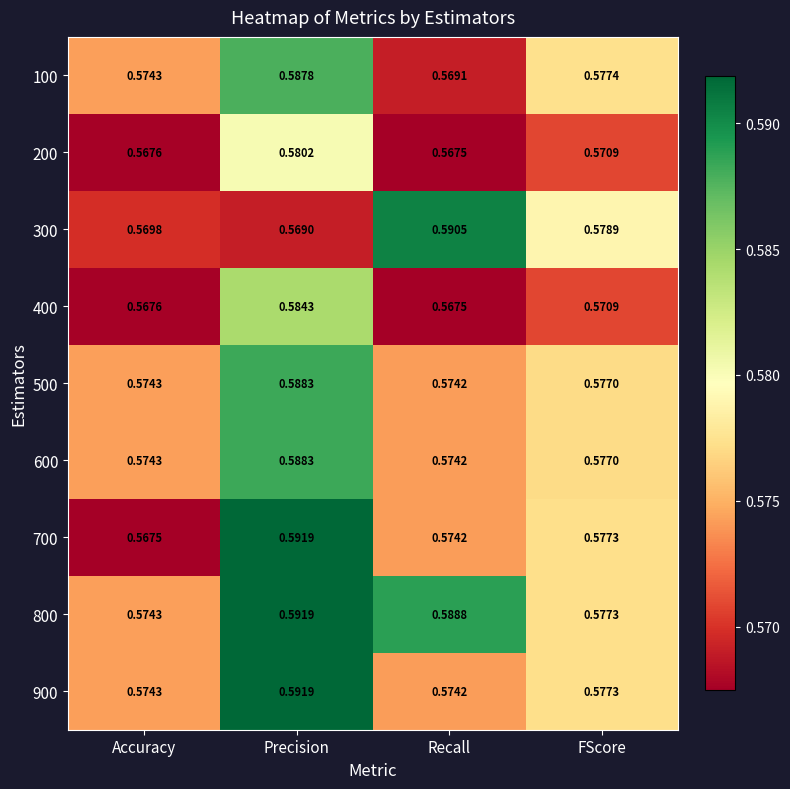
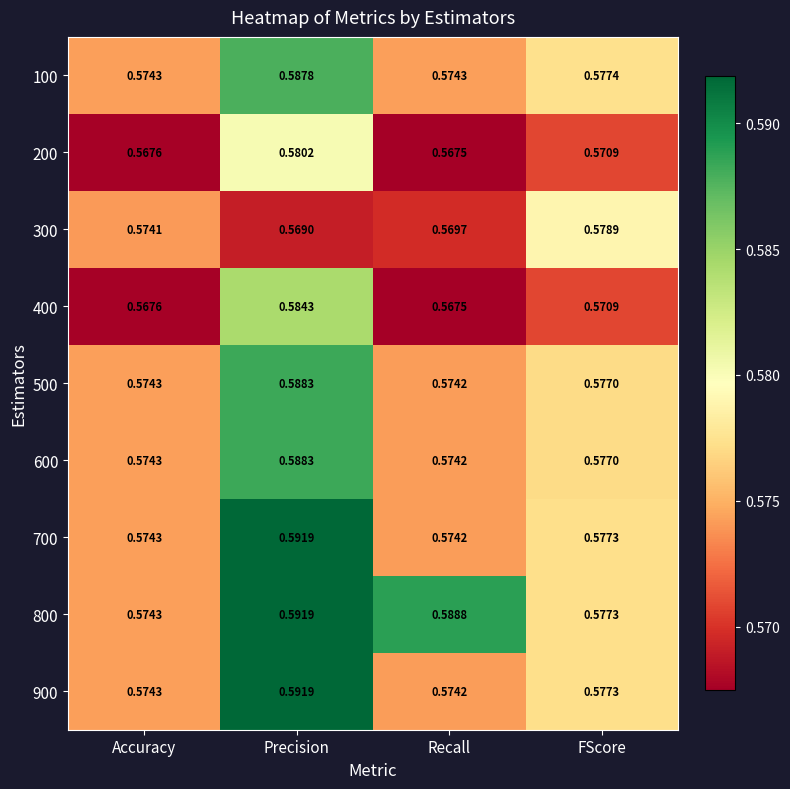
  {
    "100": {
      "Accuracy": 0.5743,
      "Precision": 0.5878,
-     "Recall": 0.5691,
+     "Recall": 0.5743,
      "FScore": 0.5774
    },
    "200": {
      "Accuracy": 0.5676,
      "Precision": 0.5802,
      "Recall": 0.5675,
      "FScore": 0.5709
    },
    "300": {
-     "Accuracy": 0.5698,
+     "Accuracy": 0.5741,
      "Precision": 0.5690,
-     "Recall": 0.5905,
+     "Recall": 0.5697,
      "FScore": 0.5789
    },
    "400": {
      "Accuracy": 0.5676,
      "Precision": 0.5843,
      "Recall": 0.5675,
      "FScore": 0.5709
    },
    "500": {
      "Accuracy": 0.5743,
      "Precision": 0.5883,
      "Recall": 0.5742,
      "FScore": 0.5770
    },
    "600": {
      "Accuracy": 0.5743,
      "Precision": 0.5883,
      "Recall": 0.5742,
      "FScore": 0.5770
    },
    "700": {
-     "Accuracy": 0.5675,
+     "Accuracy": 0.5743,
      "Precision": 0.5919,
      "Recall": 0.5742,
      "FScore": 0.5773
    },
    "800": {
      "Accuracy": 0.5743,
      "Precision": 0.5919,
      "Recall": 0.5888,
      "FScore": 0.5773
    },
    "900": {
      "Accuracy": 0.5743,
      "Precision": 0.5919,
      "Recall": 0.5742,
      "FScore": 0.5773
    }
  }
